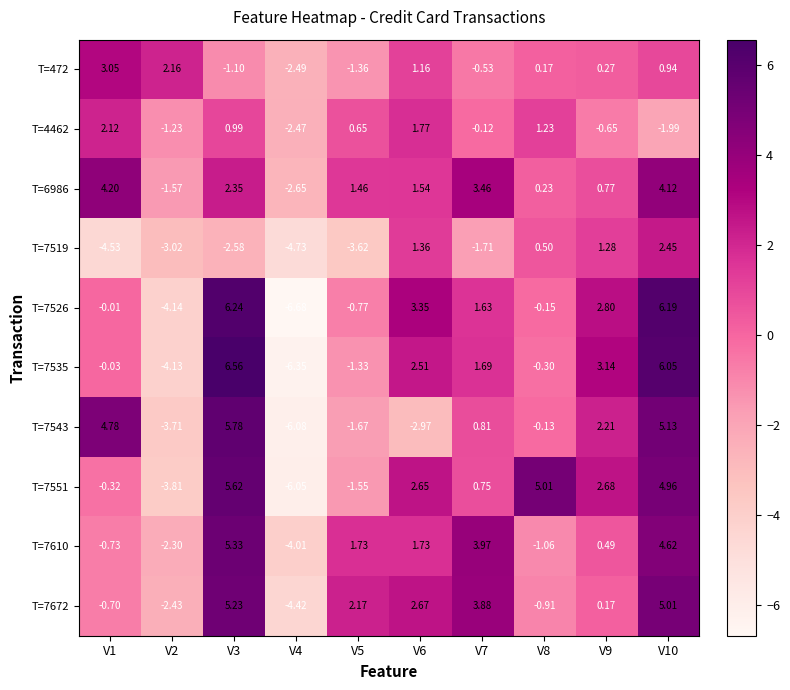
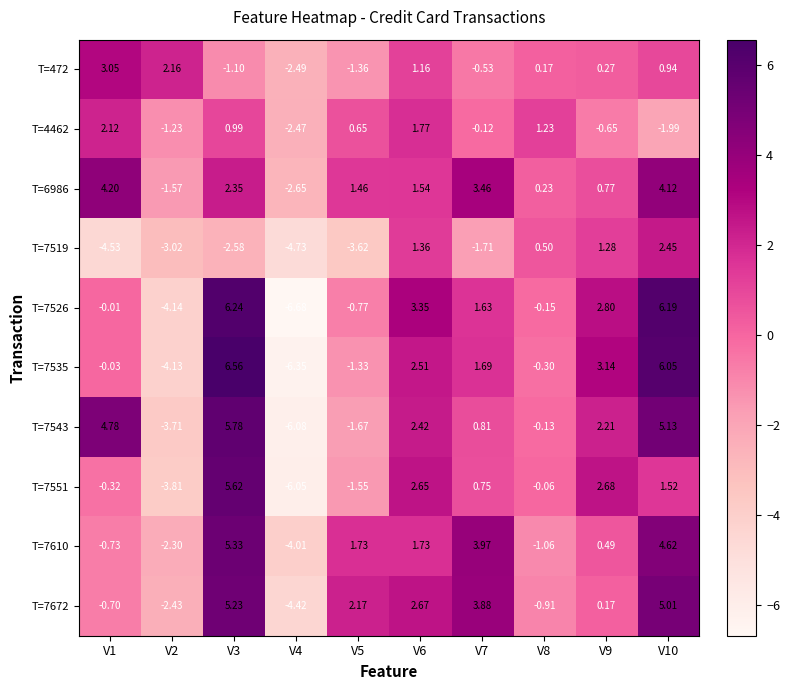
  {
    "T=472": {
      "V1": 3.05,
      "V2": 2.16,
      "V3": -1.10,
      "V4": -2.49,
      "V5": -1.36,
      "V6": 1.16,
      "V7": -0.53,
      "V8": 0.17,
      "V9": 0.27,
      "V10": 0.94
    },
    "T=4462": {
      "V1": 2.12,
      "V2": -1.23,
      "V3": 0.99,
      "V4": -2.47,
      "V5": 0.65,
      "V6": 1.77,
      "V7": -0.12,
      "V8": 1.23,
      "V9": -0.65,
      "V10": -1.99
    },
    "T=6986": {
      "V1": 4.20,
      "V2": -1.57,
      "V3": 2.35,
      "V4": -2.65,
      "V5": 1.46,
      "V6": 1.54,
      "V7": 3.46,
      "V8": 0.23,
      "V9": 0.77,
      "V10": 4.12
    },
    "T=7519": {
      "V2": -3.02,
      "V3": -2.58,
      "V5": -3.62,
      "V6": 1.36,
      "V7": -1.71,
      "V8": 0.50,
      "V9": 1.28,
      "V10": 2.45
    },
    "T=7526": {
      "V1": -0.01,
      "V2": -4.14,
      "V3": 6.24,
      "V5": -0.77,
      "V6": 3.35,
      "V7": 1.63,
      "V8": -0.15,
      "V9": 2.80,
      "V10": 6.19
    },
    "T=7535": {
      "V1": -0.03,
      "V2": -4.13,
      "V3": 6.56,
      "V5": -1.33,
      "V6": 2.51,
      "V7": 1.69,
      "V8": -0.30,
      "V9": 3.14,
      "V10": 6.05
    },
    "T=7543": {
      "V1": 4.78,
      "V2": -3.71,
      "V3": 5.78,
      "V5": -1.67,
-     "V6": -2.97,
+     "V6": 2.42,
      "V7": 0.81,
      "V8": -0.13,
      "V9": 2.21,
      "V10": 5.13
    },
    "T=7551": {
      "V1": -0.32,
      "V2": -3.81,
      "V3": 5.62,
      "V5": -1.55,
      "V6": 2.65,
      "V7": 0.75,
-     "V8": 5.01,
+     "V8": -0.06,
      "V9": 2.68,
-     "V10": 4.96
+     "V10": 1.52
    },
    "T=7610": {
      "V1": -0.73,
      "V2": -2.30,
      "V3": 5.33,
      "V4": -4.01,
      "V5": 1.73,
      "V6": 1.73,
      "V7": 3.97,
      "V8": -1.06,
      "V9": 0.49,
      "V10": 4.62
    },
    "T=7672": {
      "V1": -0.70,
      "V2": -2.43,
      "V3": 5.23,
      "V5": 2.17,
      "V6": 2.67,
      "V7": 3.88,
      "V8": -0.91,
      "V9": 0.17,
      "V10": 5.01
    }
  }
